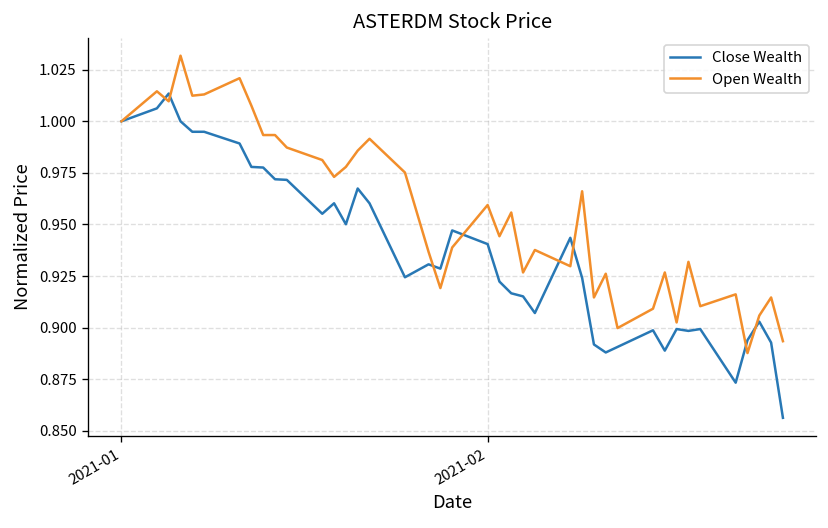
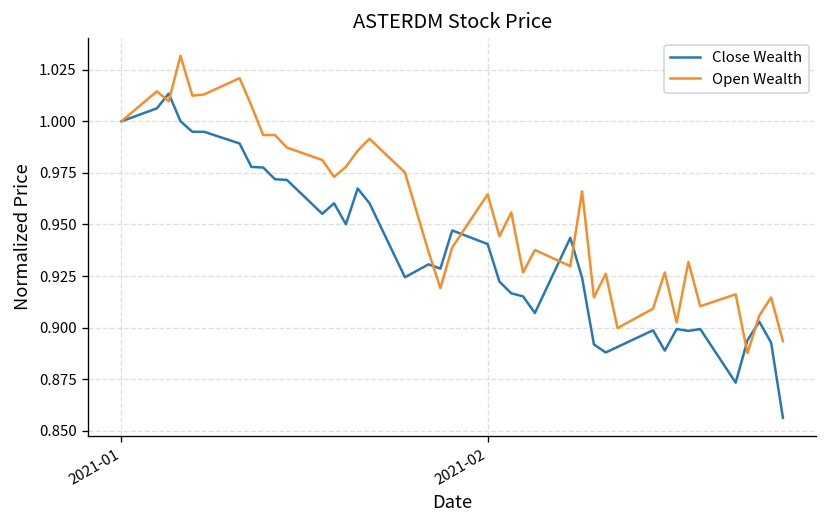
  {
    "Close Wealth": {
      "2021-02": 0.940
    },
    "Open Wealth": {
-     "2021-02": 0.959
+     "2021-02": 0.965
    }
  }
